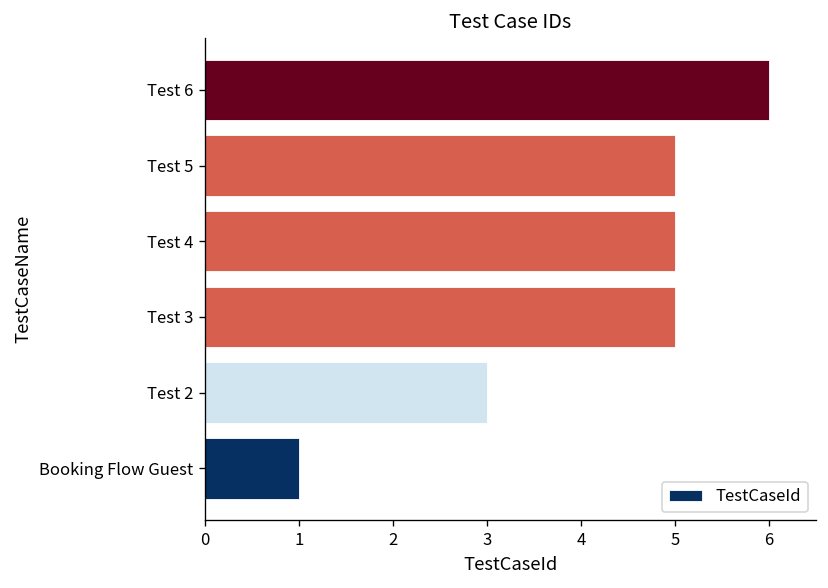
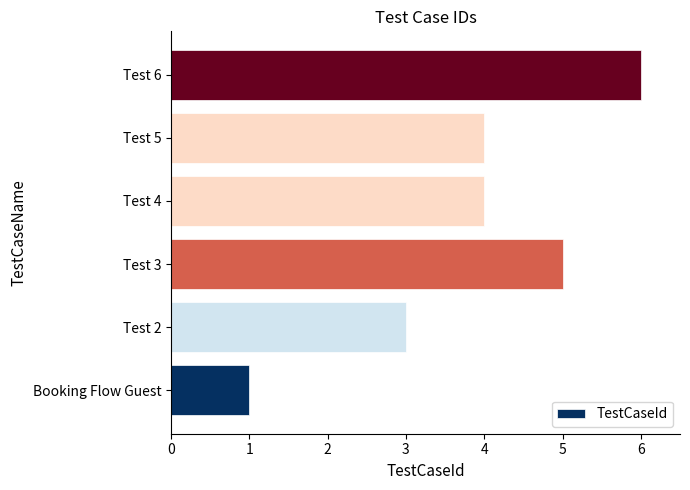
  {
    "Test 6": 6,
-   "Test 5": 5,
-   "Test 4": 5,
+   "Test 5": 4,
+   "Test 4": 4,
    "Test 3": 5,
    "Test 2": 3,
    "Booking Flow Guest": 1
  }
